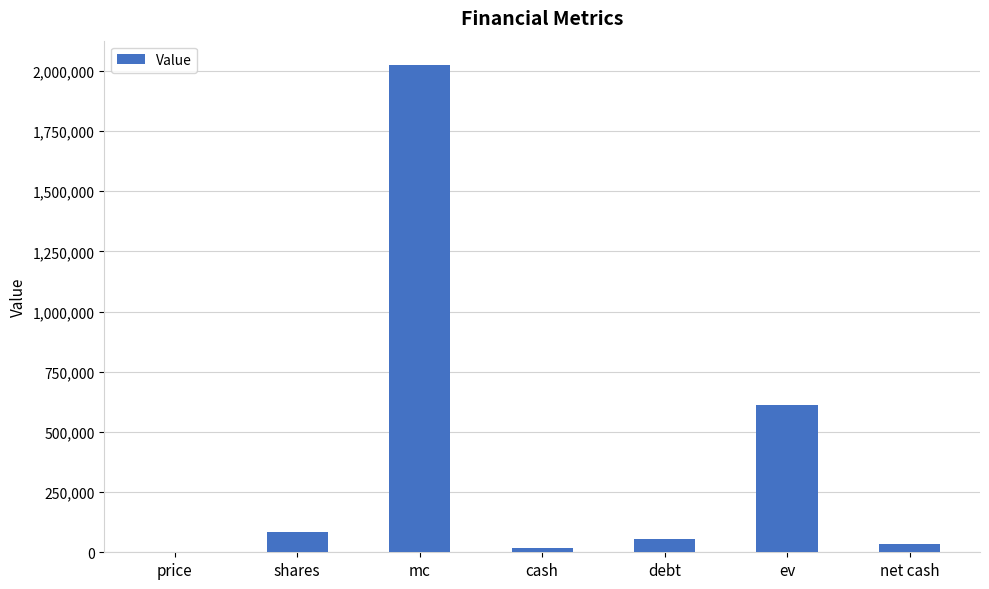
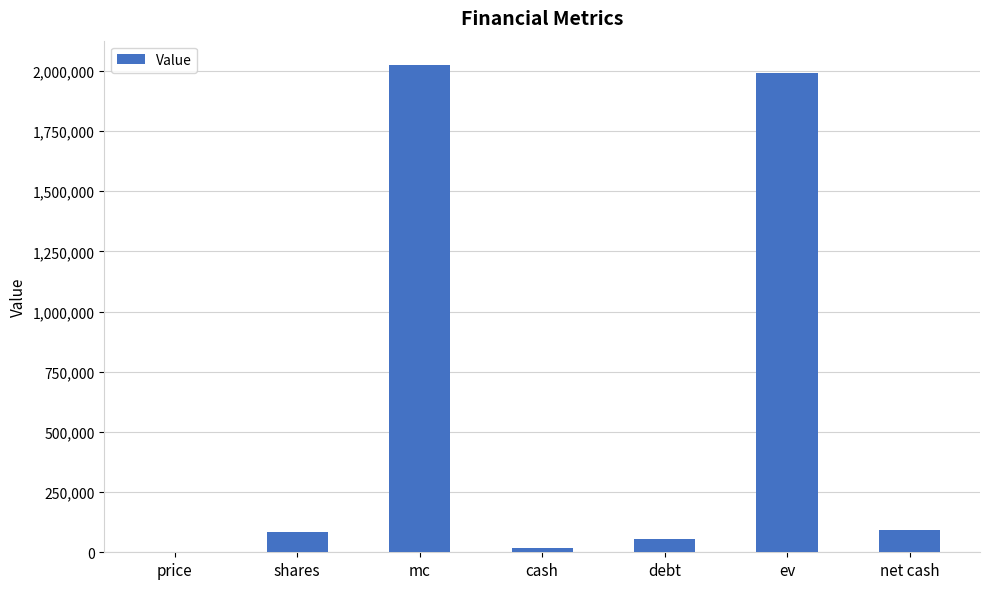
  {
    "shares": "80,000",
    "mc": "2,020,000",
    "cash": "20,000",
    "debt": "50,000",
-   "ev": "610,000",
-   "net cash": "30,000"
+   "ev": "1,990,000",
+   "net cash": "90,000"
  }
